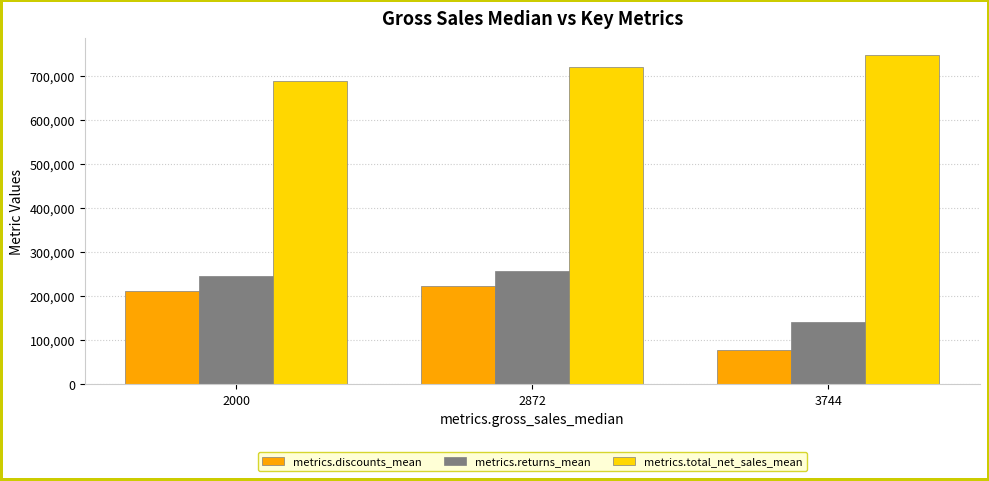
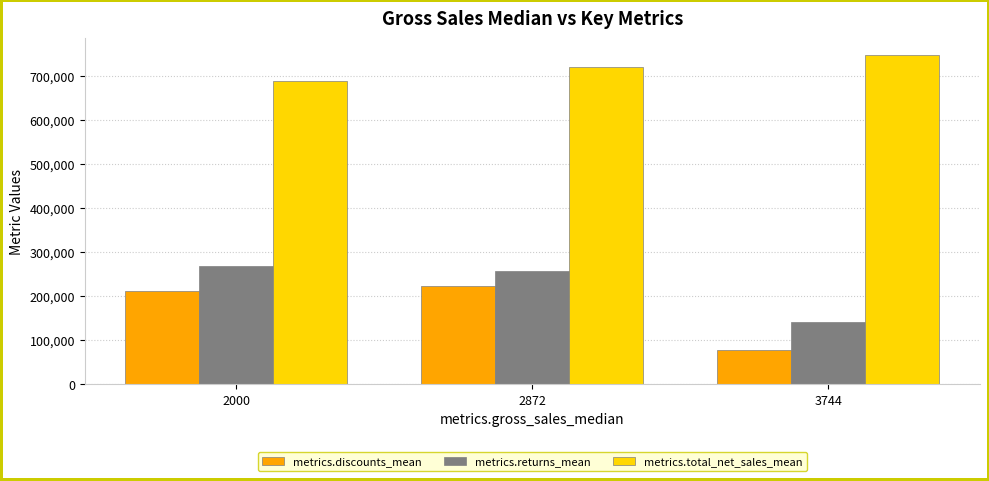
  {
    "metrics.returns_mean": {
-     "2000": "250,000",
+     "2000": "270,000",
      "2872": "260,000",
      "3744": "140,000"
    }
  }
